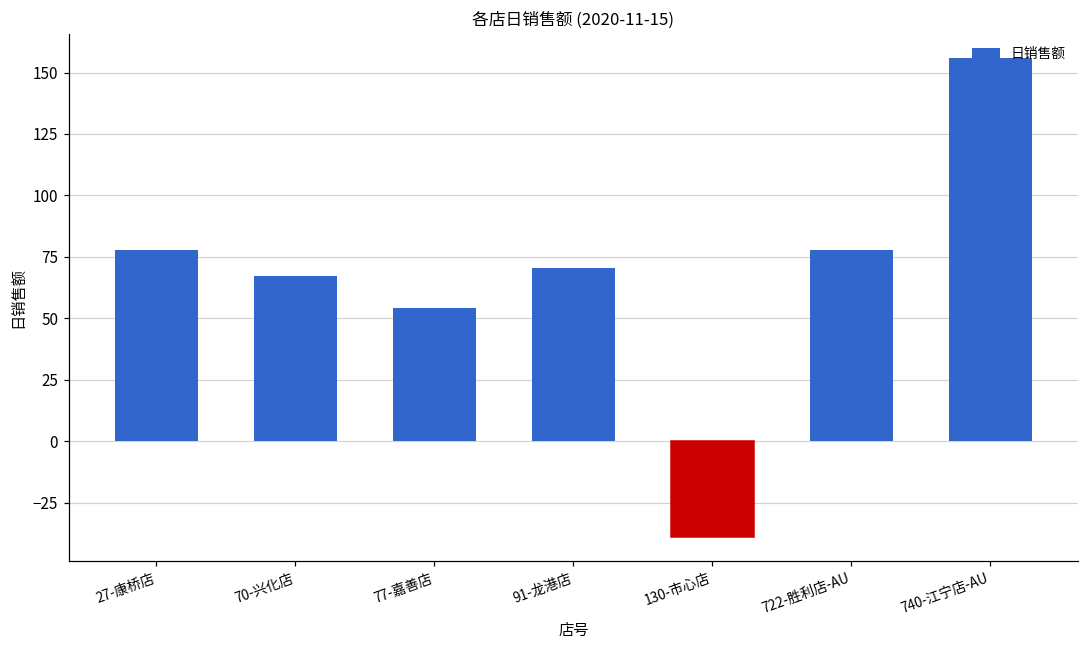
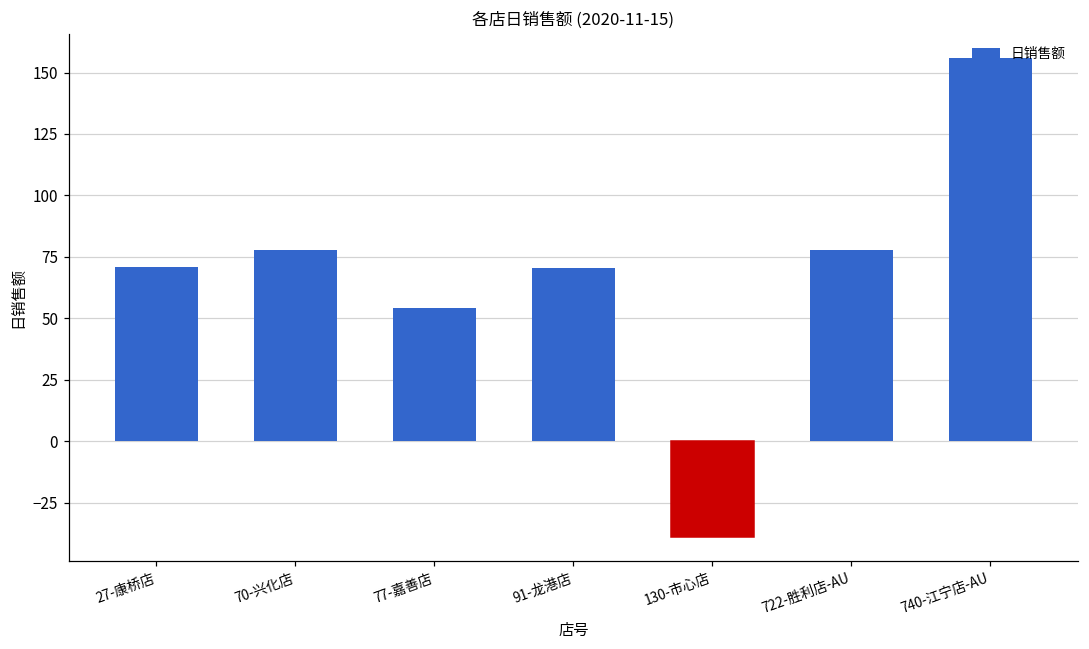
  {
-   "27-康桥店": 78,
-   "70-兴化店": 67,
+   "27-康桥店": 71,
+   "70-兴化店": 78,
    "77-嘉善店": 54,
    "91-龙港店": 71,
    "130-市心店": -39,
    "722-胜利店-AU": 78,
    "740-江宁店-AU": 156
  }
